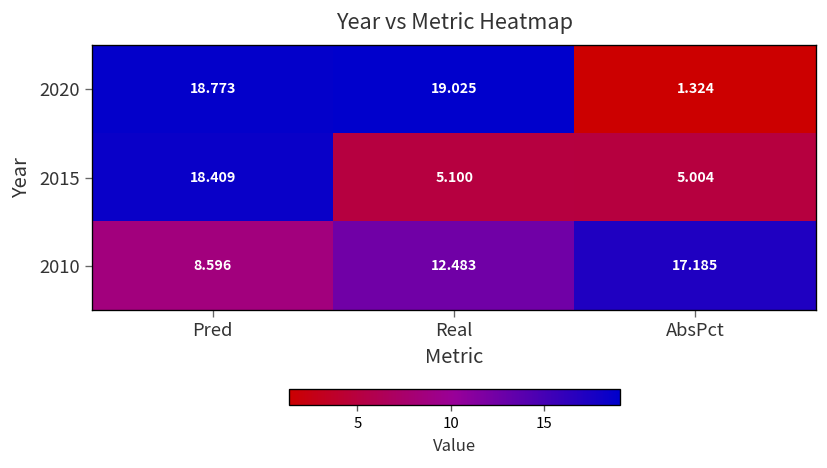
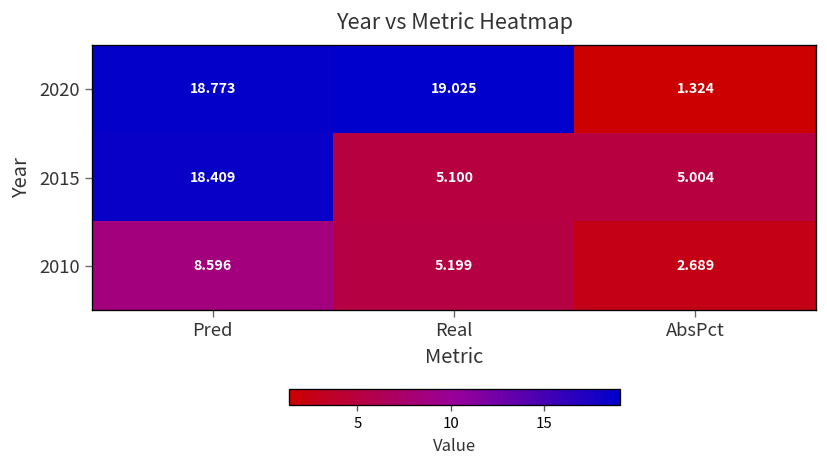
  {
    "2020": {
      "Pred": 18.773,
      "Real": 19.025,
      "AbsPct": 1.324
    },
    "2015": {
      "Pred": 18.409,
      "Real": 5.100,
      "AbsPct": 5.004
    },
    "2010": {
      "Pred": 8.596,
-     "Real": 12.483,
-     "AbsPct": 17.185
+     "Real": 5.199,
+     "AbsPct": 2.689
    }
  }
